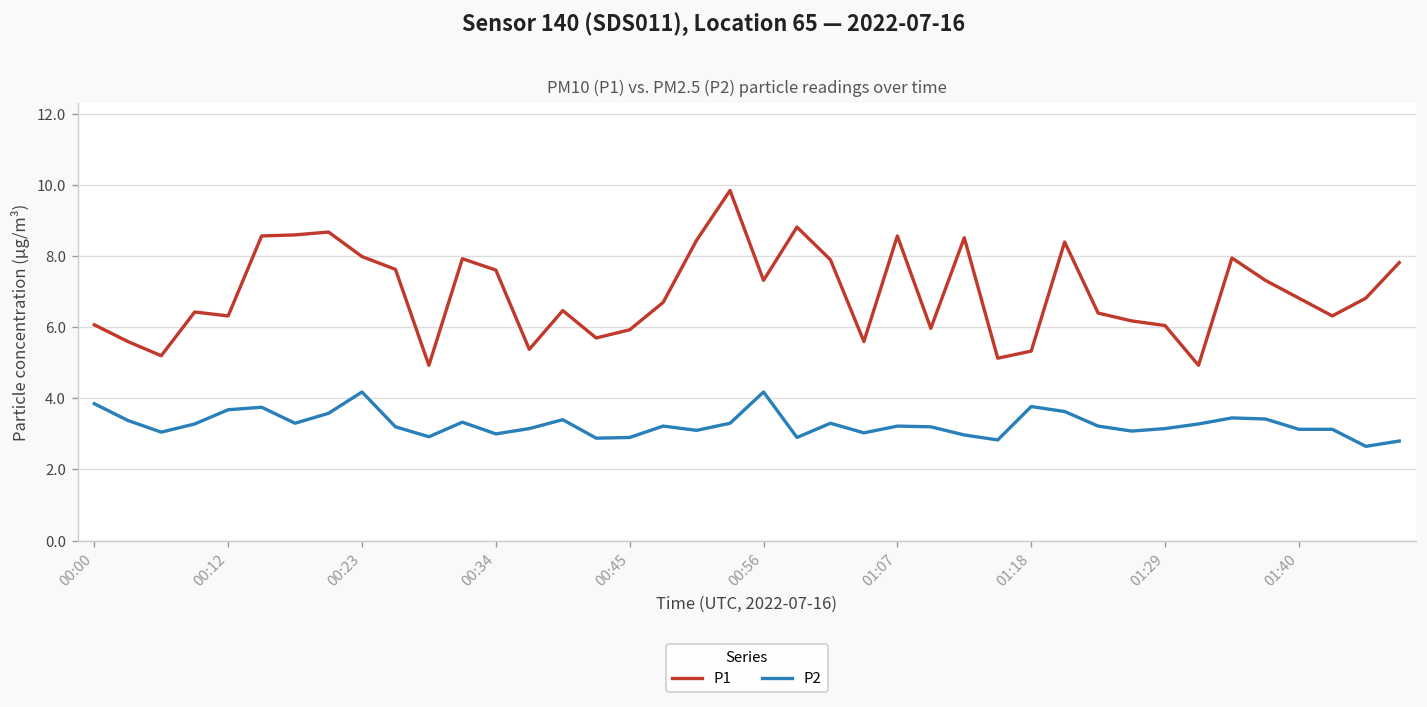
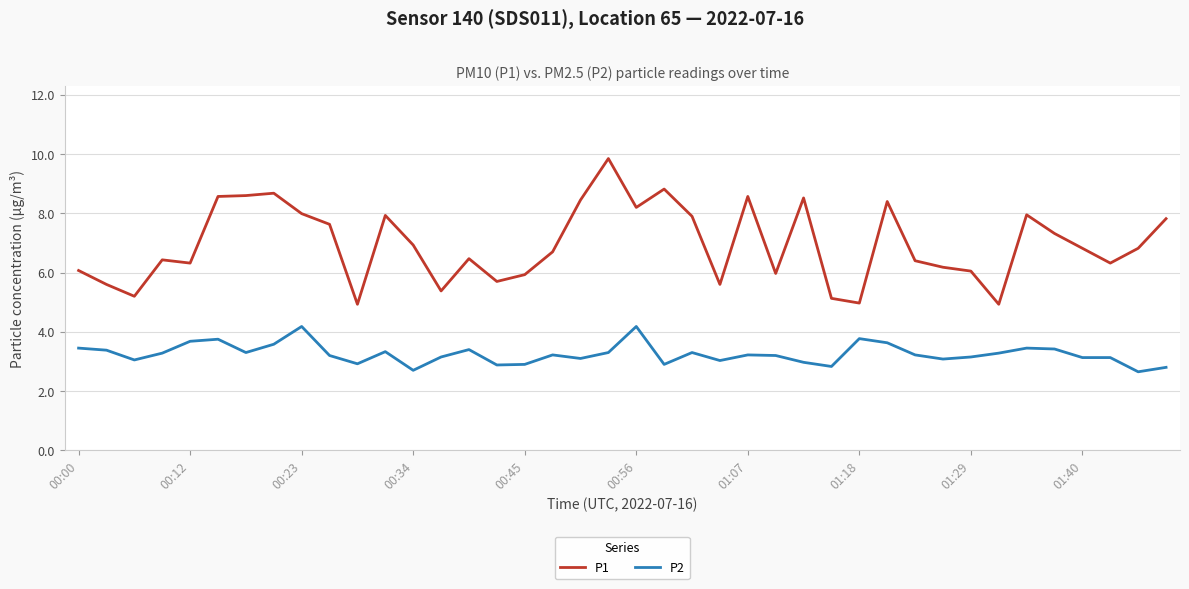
  {
    "P1": {
      "00:00": 6.1,
      "00:12": 6.3,
      "00:23": 8.0,
-     "00:34": 7.6,
+     "00:34": 6.9,
      "00:45": 5.9,
-     "00:56": 7.3,
+     "00:56": 8.2,
      "01:07": 8.6,
-     "01:18": 5.3,
+     "01:18": 5.0,
      "01:29": 6.1,
      "01:40": 6.8
    },
    "P2": {
-     "00:00": 3.9,
+     "00:00": 3.5,
      "00:12": 3.7,
      "00:23": 4.2,
-     "00:34": 3.0,
+     "00:34": 2.7,
      "00:45": 2.9,
      "00:56": 4.2,
      "01:07": 3.2,
      "01:18": 3.8,
      "01:29": 3.2,
      "01:40": 3.1
    }
  }
